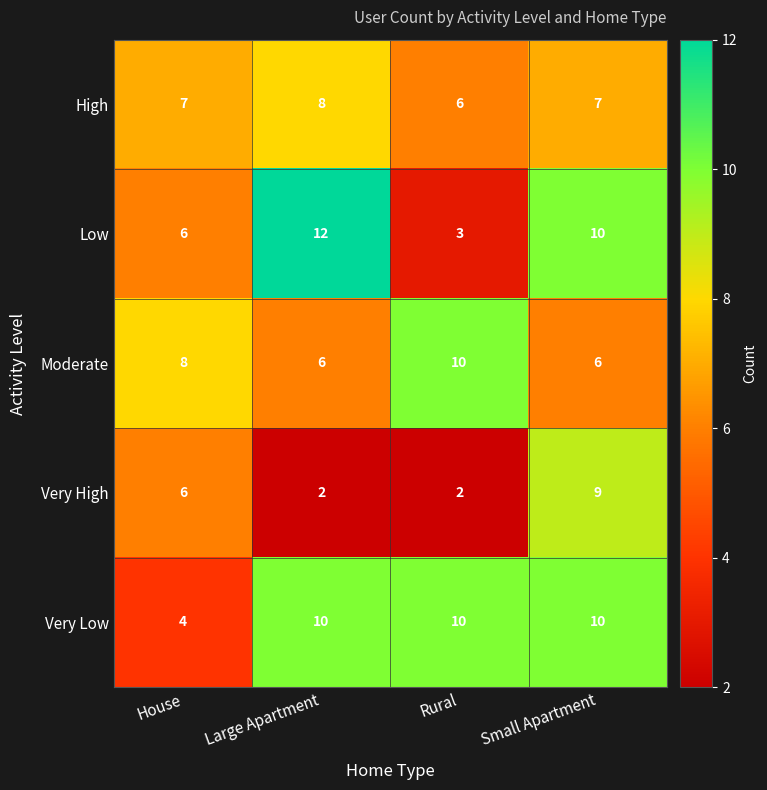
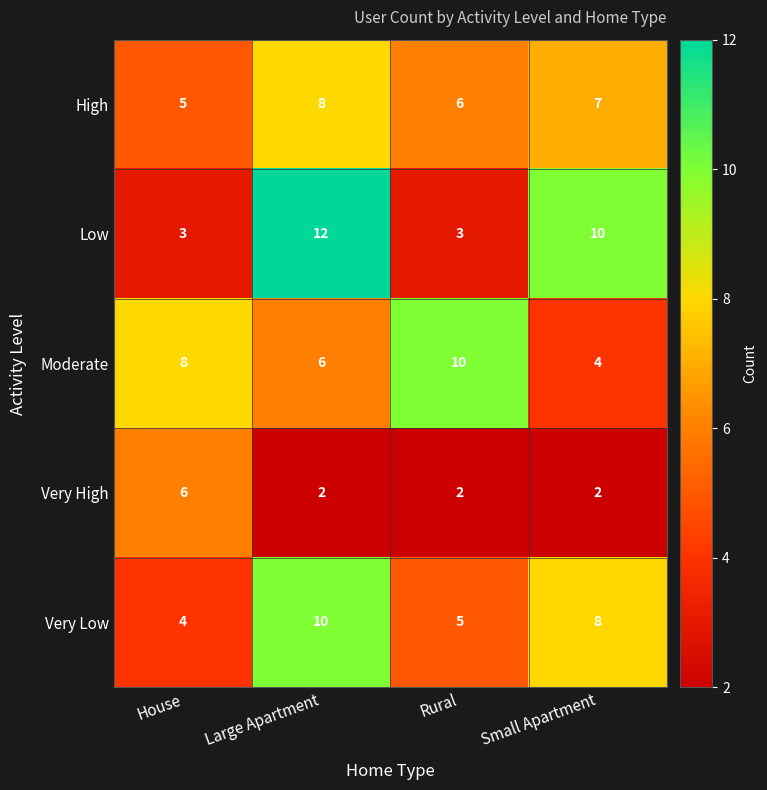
  {
    "High": {
-     "House": 7,
+     "House": 5,
      "Large Apartment": 8,
      "Rural": 6,
      "Small Apartment": 7
    },
    "Low": {
-     "House": 6,
+     "House": 3,
      "Large Apartment": 12,
      "Rural": 3,
      "Small Apartment": 10
    },
    "Moderate": {
      "House": 8,
      "Large Apartment": 6,
      "Rural": 10,
-     "Small Apartment": 6
+     "Small Apartment": 4
    },
    "Very High": {
      "House": 6,
      "Large Apartment": 2,
      "Rural": 2,
-     "Small Apartment": 9
+     "Small Apartment": 2
    },
    "Very Low": {
      "House": 4,
      "Large Apartment": 10,
-     "Rural": 10,
-     "Small Apartment": 10
+     "Rural": 5,
+     "Small Apartment": 8
    }
  }
